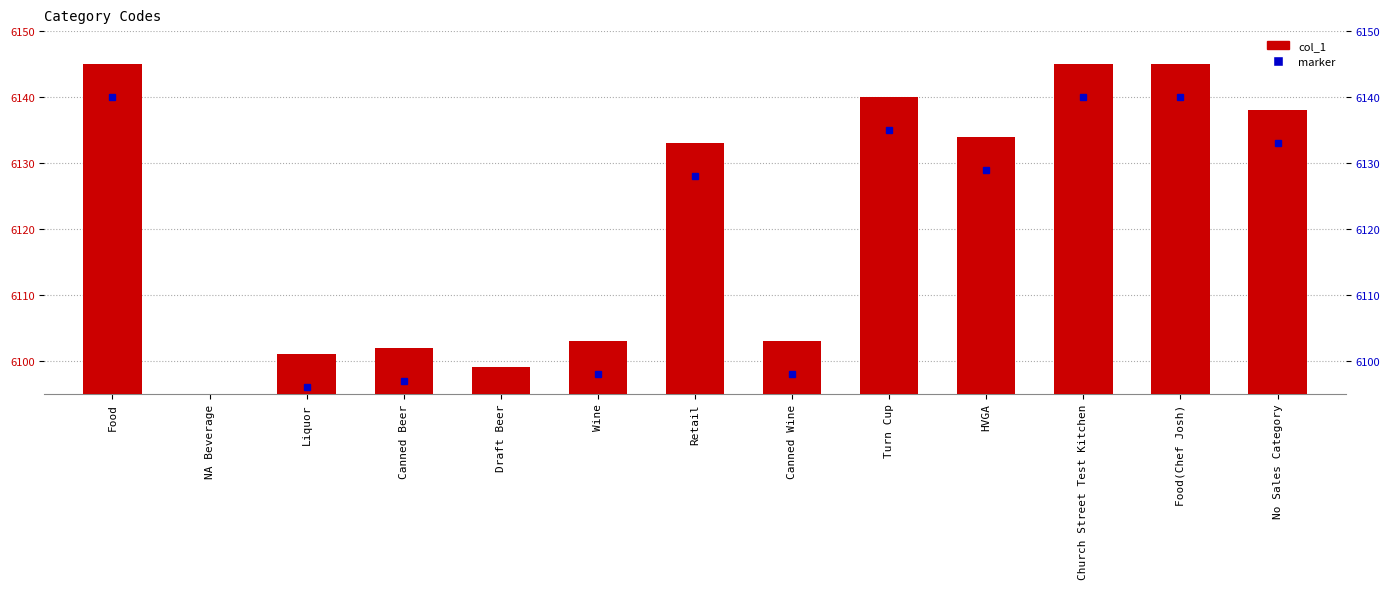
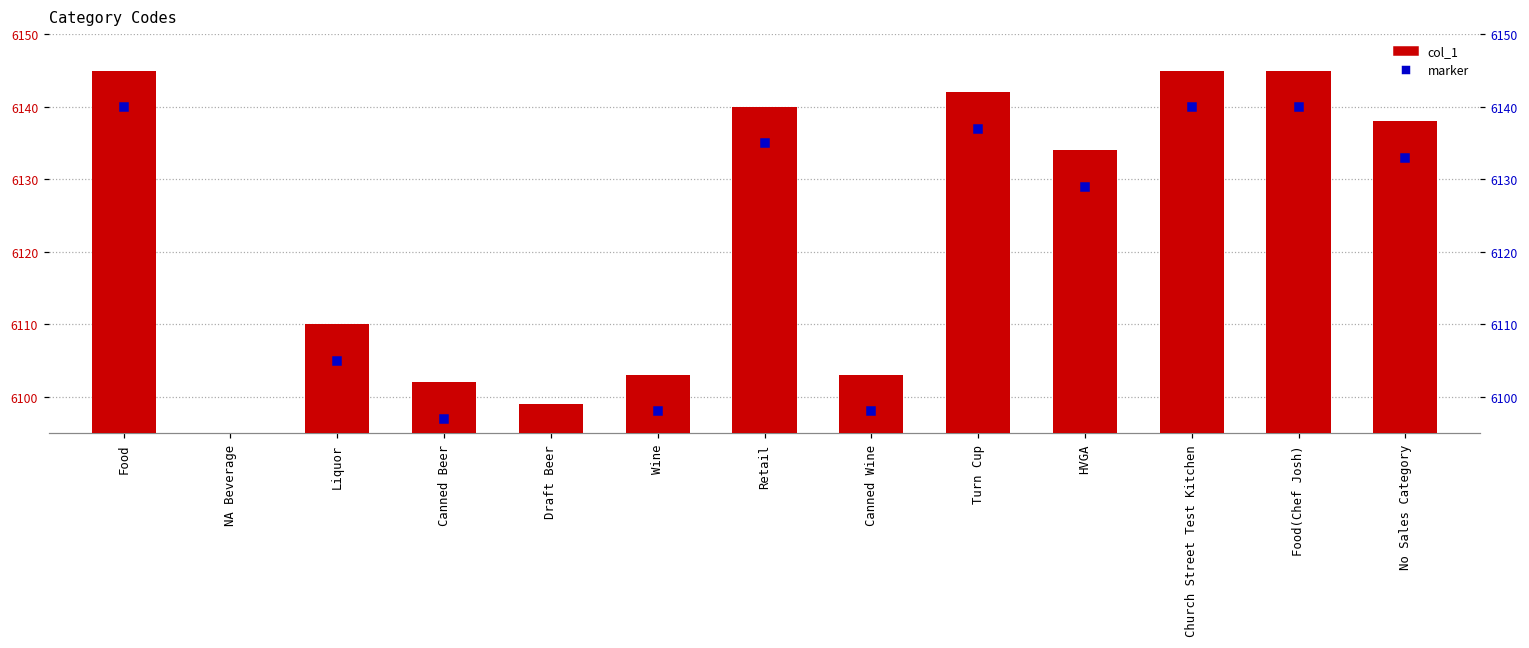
  {
    "col_1": {
      "Food": 6145,
-     "Liquor": 6101,
+     "Liquor": 6110,
      "Canned Beer": 6102,
      "Draft Beer": 6099,
      "Wine": 6103,
-     "Retail": 6133,
+     "Retail": 6140,
      "Canned Wine": 6103,
-     "Turn Cup": 6140,
+     "Turn Cup": 6142,
      "HVGA": 6134,
      "Church Street Test Kitchen": 6145,
      "Food(Chef Josh)": 6145,
      "No Sales Category": 6138
    }
  }
